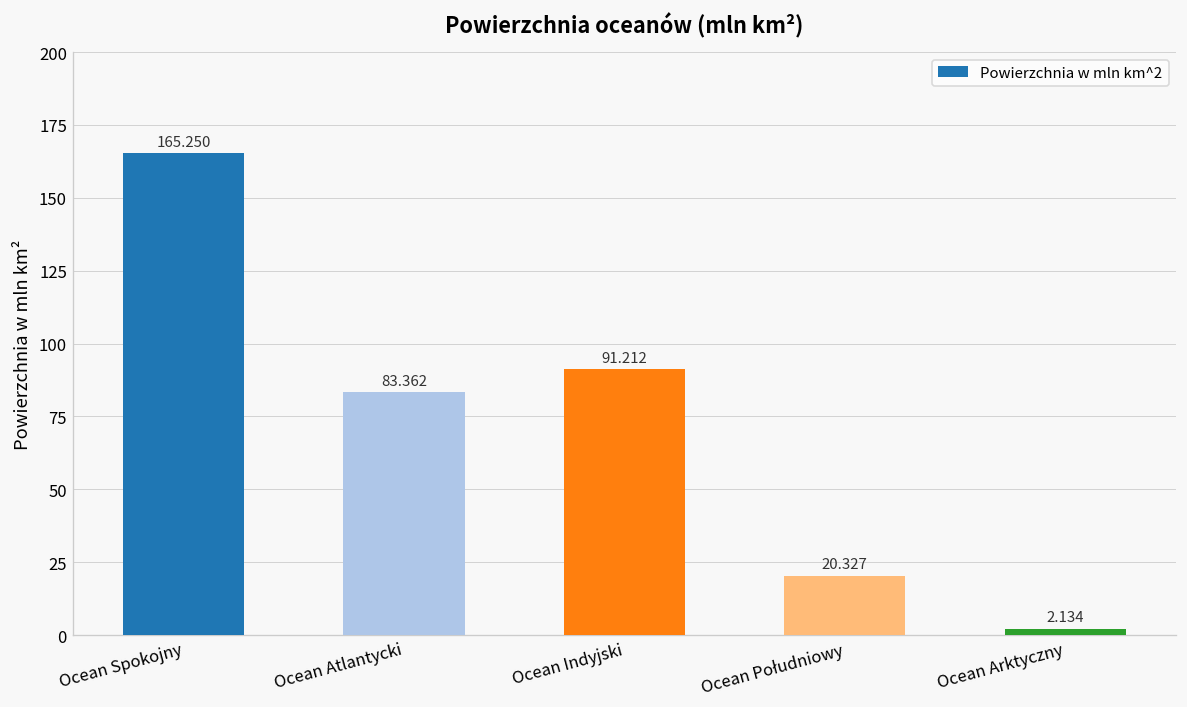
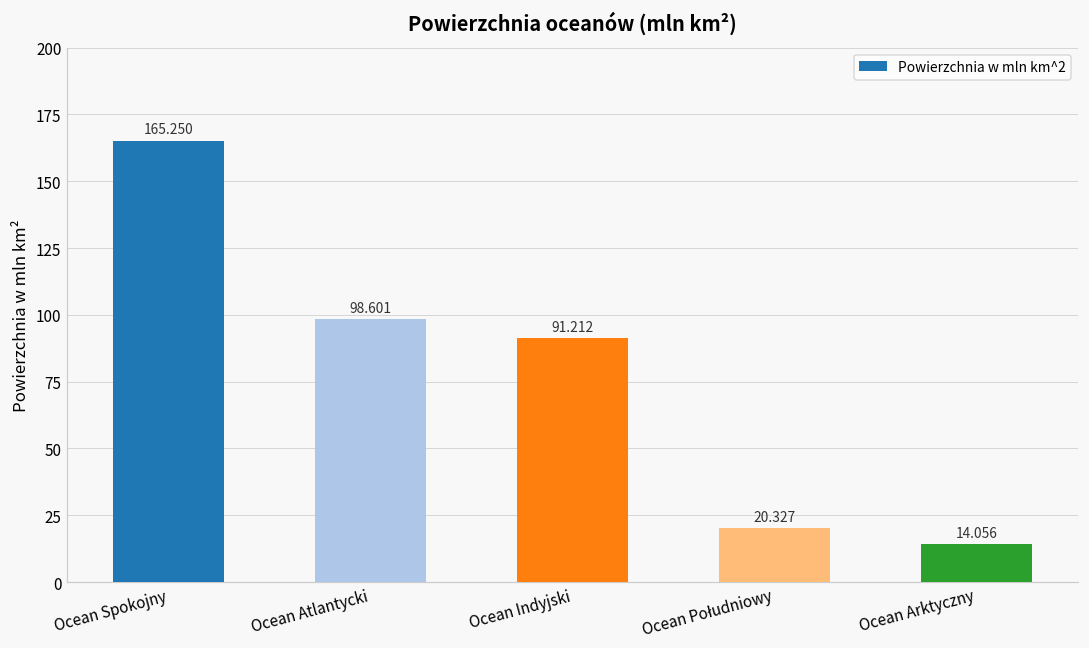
  {
    "Ocean Spokojny": 165.250,
-   "Ocean Atlantycki": 83.362,
+   "Ocean Atlantycki": 98.601,
    "Ocean Indyjski": 91.212,
    "Ocean Południowy": 20.327,
-   "Ocean Arktyczny": 2.134
+   "Ocean Arktyczny": 14.056
  }
